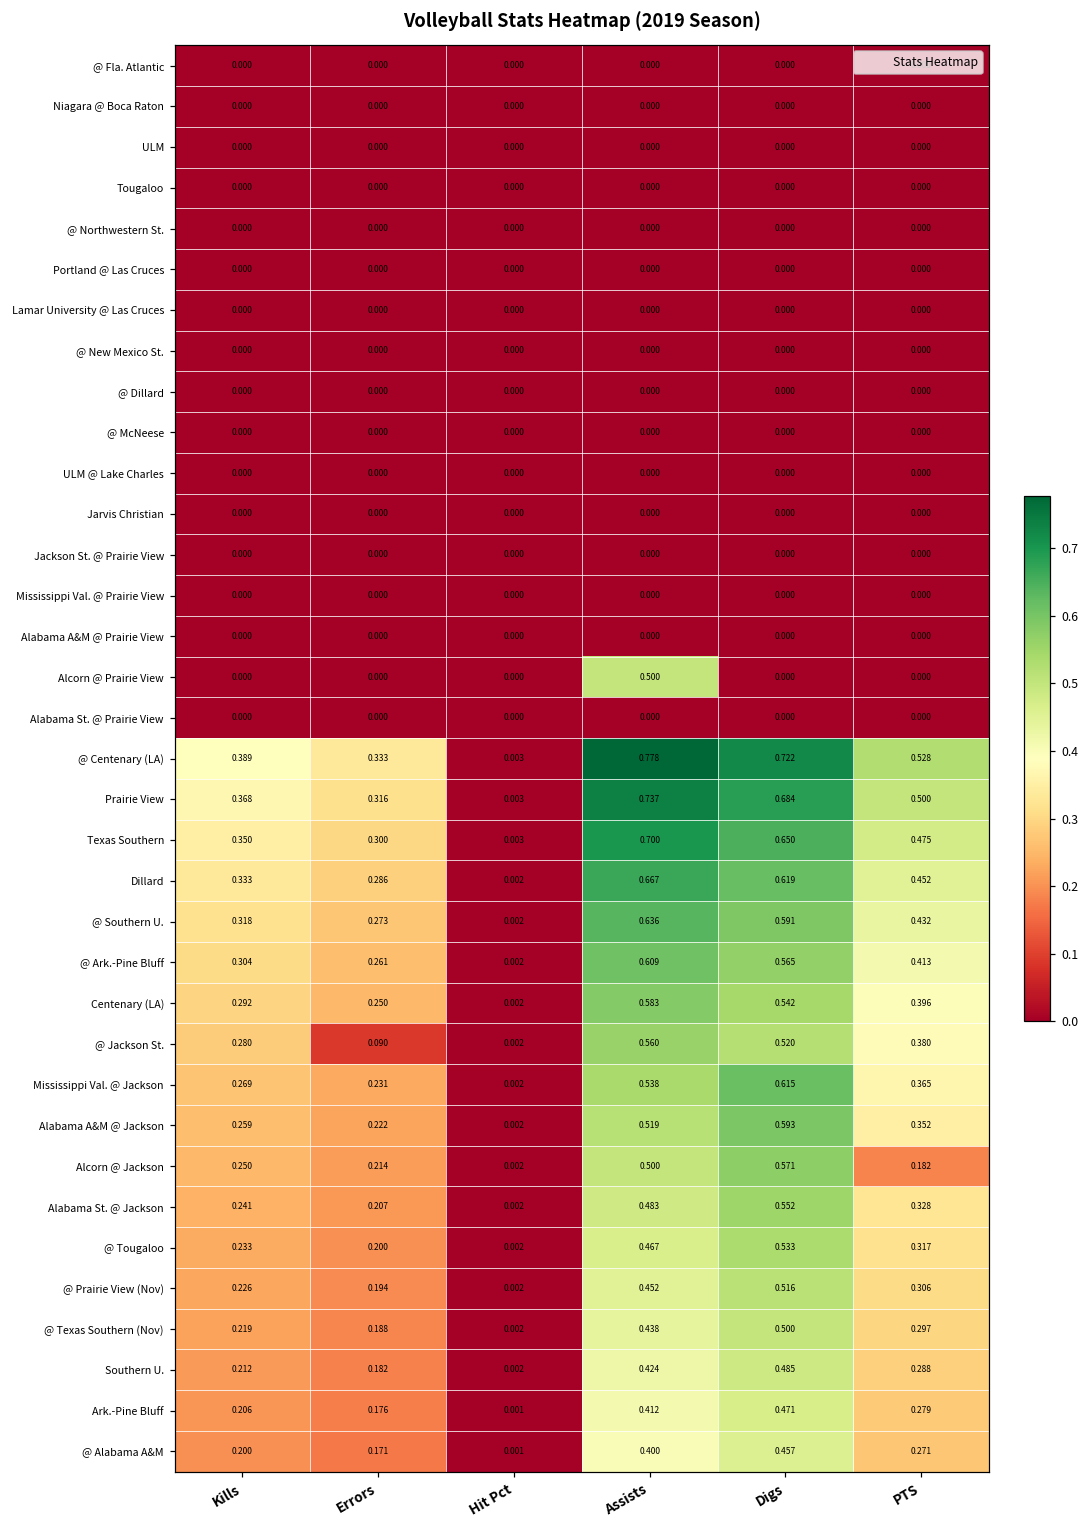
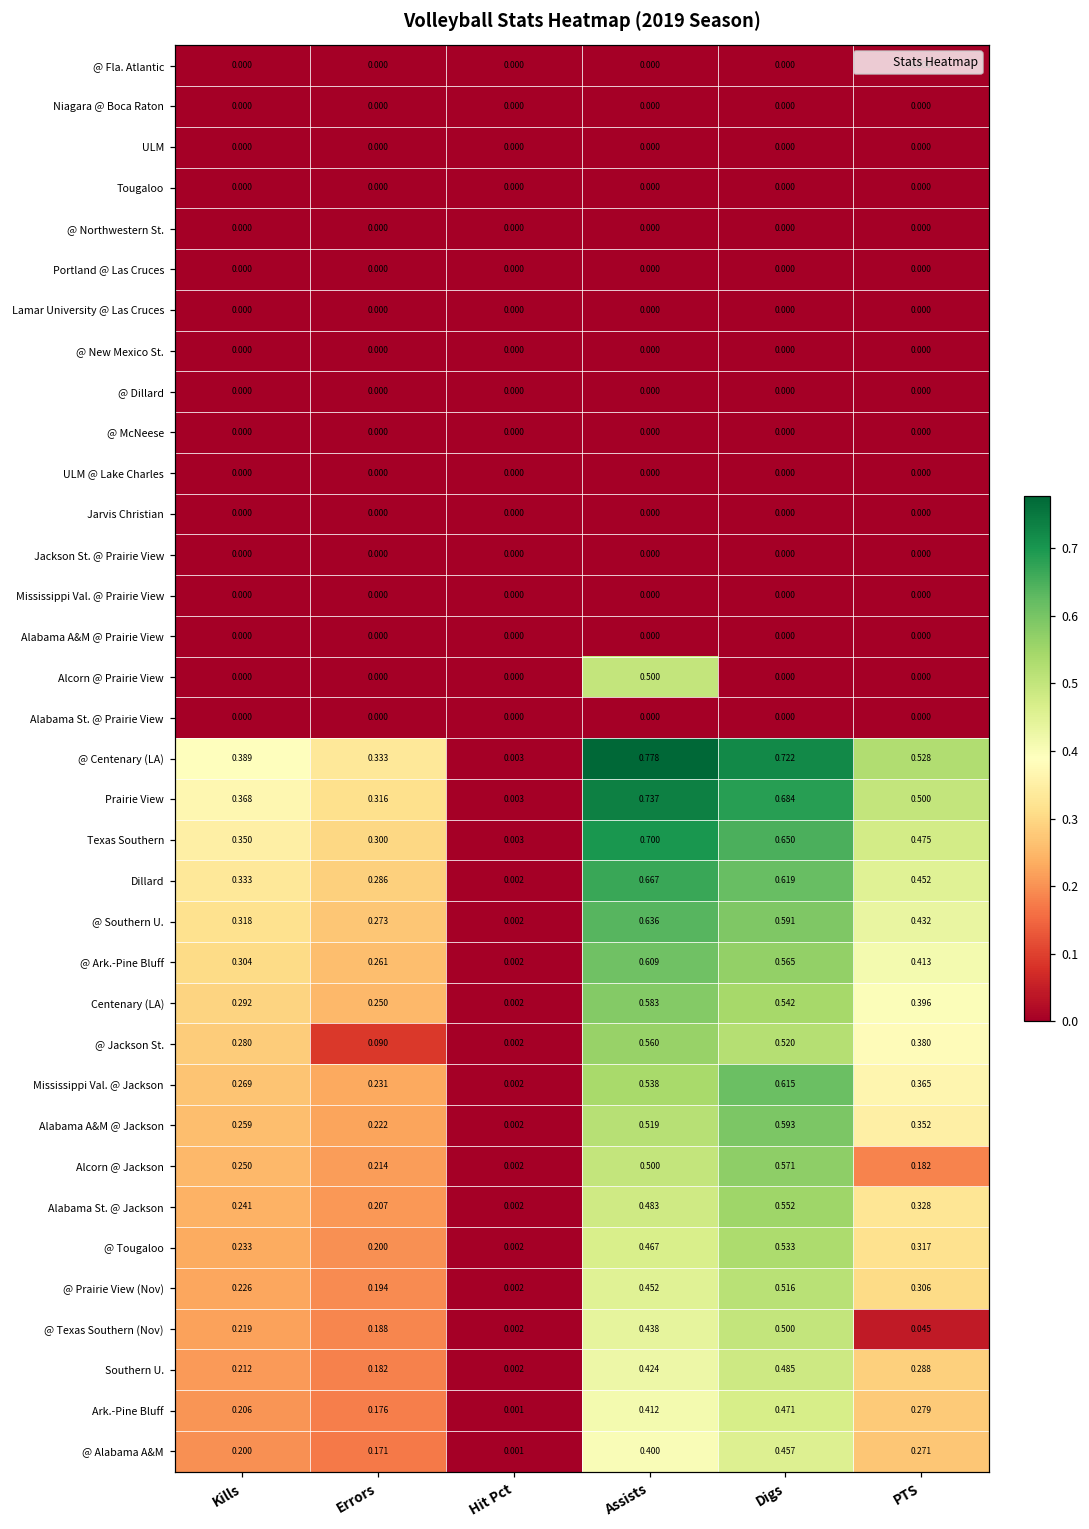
  {
    "@ Texas Southern (Nov)": {
      "Kills": 0.219,
      "Errors": 0.188,
      "Hit Pct": 0.002,
      "Assists": 0.438,
      "Digs": 0.500,
-     "PTS": 0.297
+     "PTS": 0.045
    }
  }
